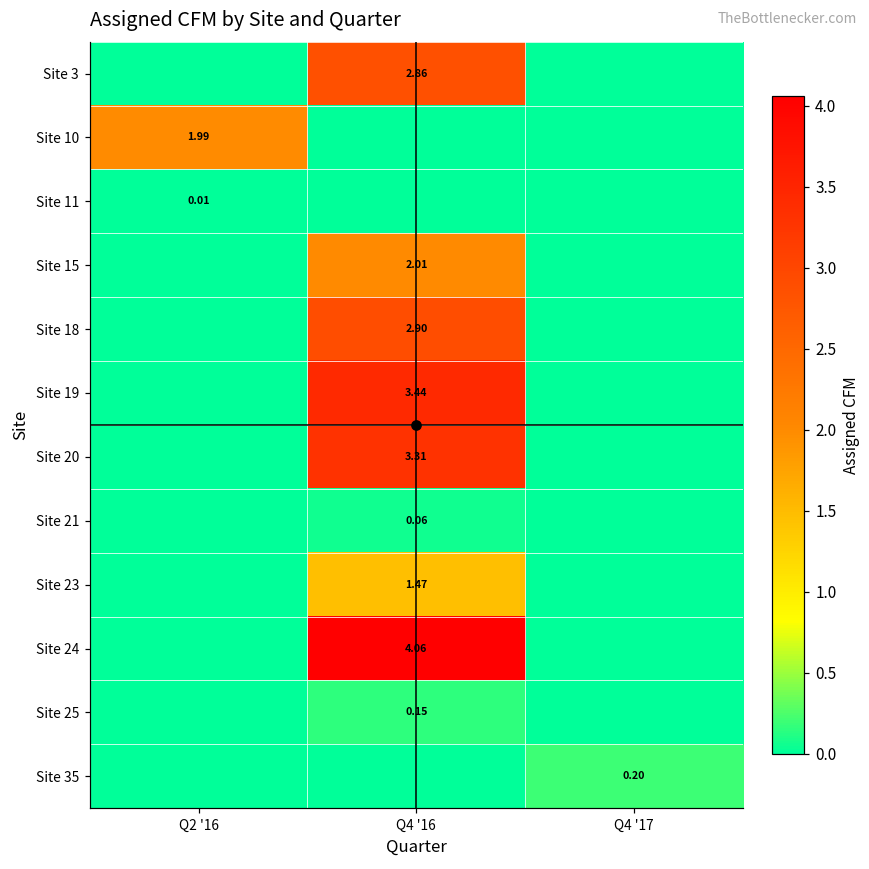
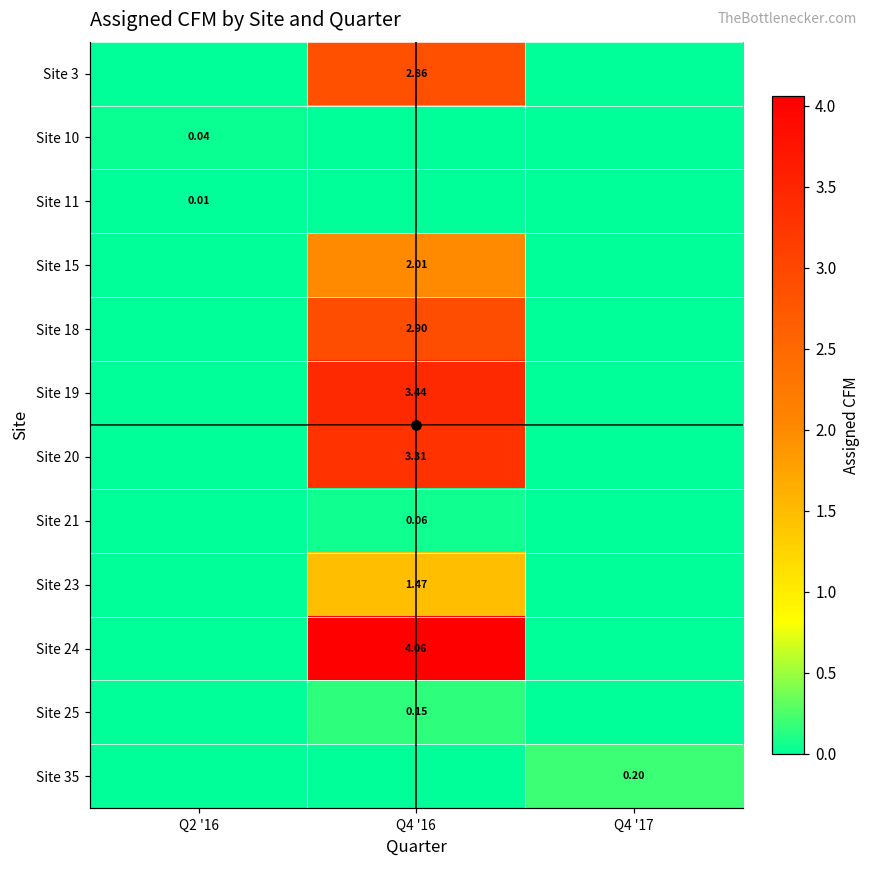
  {
    "Site 3": {
      "Q4 '16": 2.86
    },
    "Site 10": {
-     "Q2 '16": 1.99
+     "Q2 '16": 0.04
    },
    "Site 11": {
      "Q2 '16": 0.01
    },
    "Site 15": {
      "Q4 '16": 2.01
    },
    "Site 18": {
      "Q4 '16": 2.90
    },
    "Site 19": {
      "Q4 '16": 3.44
    },
    "Site 20": {
      "Q4 '16": 3.31
    },
    "Site 21": {
      "Q4 '16": 0.06
    },
    "Site 23": {
      "Q4 '16": 1.47
    },
    "Site 24": {
      "Q4 '16": 4.06
    },
    "Site 25": {
      "Q4 '16": 0.15
    },
    "Site 35": {
      "Q4 '17": 0.20
    }
  }
